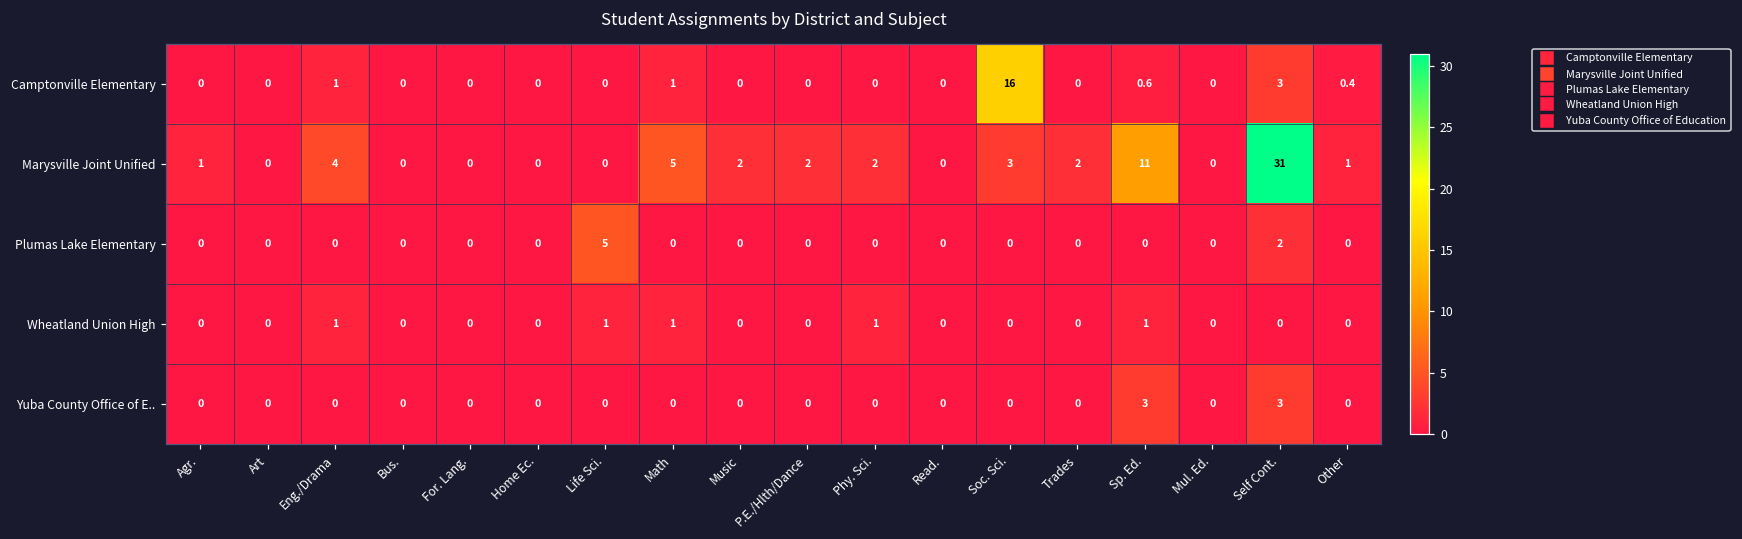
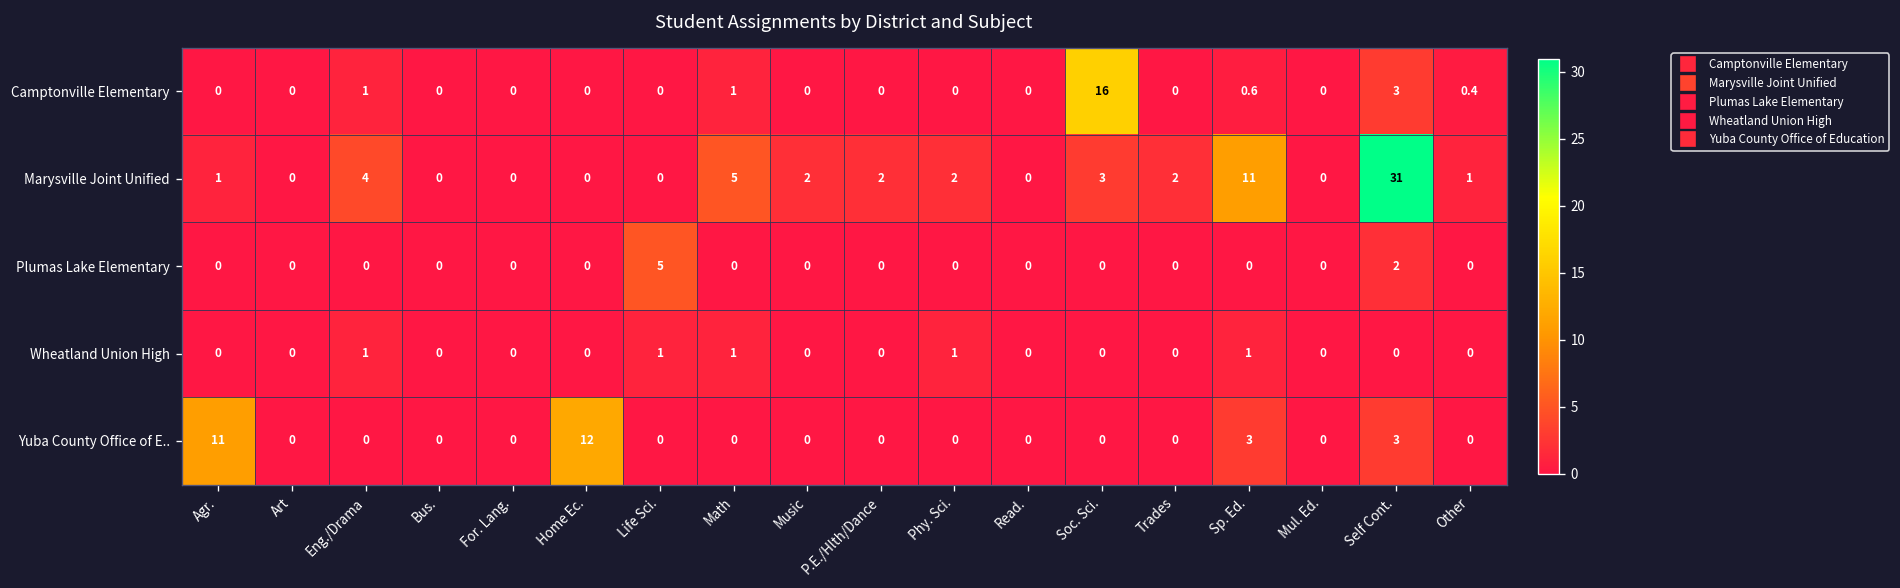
  {
    "Camptonville Elementary": {
      "Agr.": 0,
      "Art": 0,
      "Eng./Drama": 1,
      "Bus.": 0,
      "For. Lang.": 0,
      "Home Ec.": 0,
      "Life Sci.": 0,
      "Math": 1,
      "Music": 0,
      "P.E./Hlth/Dance": 0,
      "Phy. Sci.": 0,
      "Read.": 0,
      "Soc. Sci.": 16,
      "Trades": 0,
      "Sp. Ed.": 0.6,
      "Mul. Ed.": 0,
      "Self Cont.": 3,
      "Other": 0.4
    },
    "Marysville Joint Unified": {
      "Agr.": 1,
      "Art": 0,
      "Eng./Drama": 4,
      "Bus.": 0,
      "For. Lang.": 0,
      "Home Ec.": 0,
      "Life Sci.": 0,
      "Math": 5,
      "Music": 2,
      "P.E./Hlth/Dance": 2,
      "Phy. Sci.": 2,
      "Read.": 0,
      "Soc. Sci.": 3,
      "Trades": 2,
      "Sp. Ed.": 11,
      "Mul. Ed.": 0,
      "Self Cont.": 31,
      "Other": 1
    },
    "Plumas Lake Elementary": {
      "Agr.": 0,
      "Art": 0,
      "Eng./Drama": 0,
      "Bus.": 0,
      "For. Lang.": 0,
      "Home Ec.": 0,
      "Life Sci.": 5,
      "Math": 0,
      "Music": 0,
      "P.E./Hlth/Dance": 0,
      "Phy. Sci.": 0,
      "Read.": 0,
      "Soc. Sci.": 0,
      "Trades": 0,
      "Sp. Ed.": 0,
      "Mul. Ed.": 0,
      "Self Cont.": 2,
      "Other": 0
    },
    "Wheatland Union High": {
      "Agr.": 0,
      "Art": 0,
      "Eng./Drama": 1,
      "Bus.": 0,
      "For. Lang.": 0,
      "Home Ec.": 0,
      "Life Sci.": 1,
      "Math": 1,
      "Music": 0,
      "P.E./Hlth/Dance": 0,
      "Phy. Sci.": 1,
      "Read.": 0,
      "Soc. Sci.": 0,
      "Trades": 0,
      "Sp. Ed.": 1,
      "Mul. Ed.": 0,
      "Self Cont.": 0,
      "Other": 0
    },
    "Yuba County Office of E..": {
-     "Agr.": 0,
+     "Agr.": 11,
      "Art": 0,
      "Eng./Drama": 0,
      "Bus.": 0,
      "For. Lang.": 0,
-     "Home Ec.": 0,
+     "Home Ec.": 12,
      "Life Sci.": 0,
      "Math": 0,
      "Music": 0,
      "P.E./Hlth/Dance": 0,
      "Phy. Sci.": 0,
      "Read.": 0,
      "Soc. Sci.": 0,
      "Trades": 0,
      "Sp. Ed.": 3,
      "Mul. Ed.": 0,
      "Self Cont.": 3,
      "Other": 0
    }
  }
